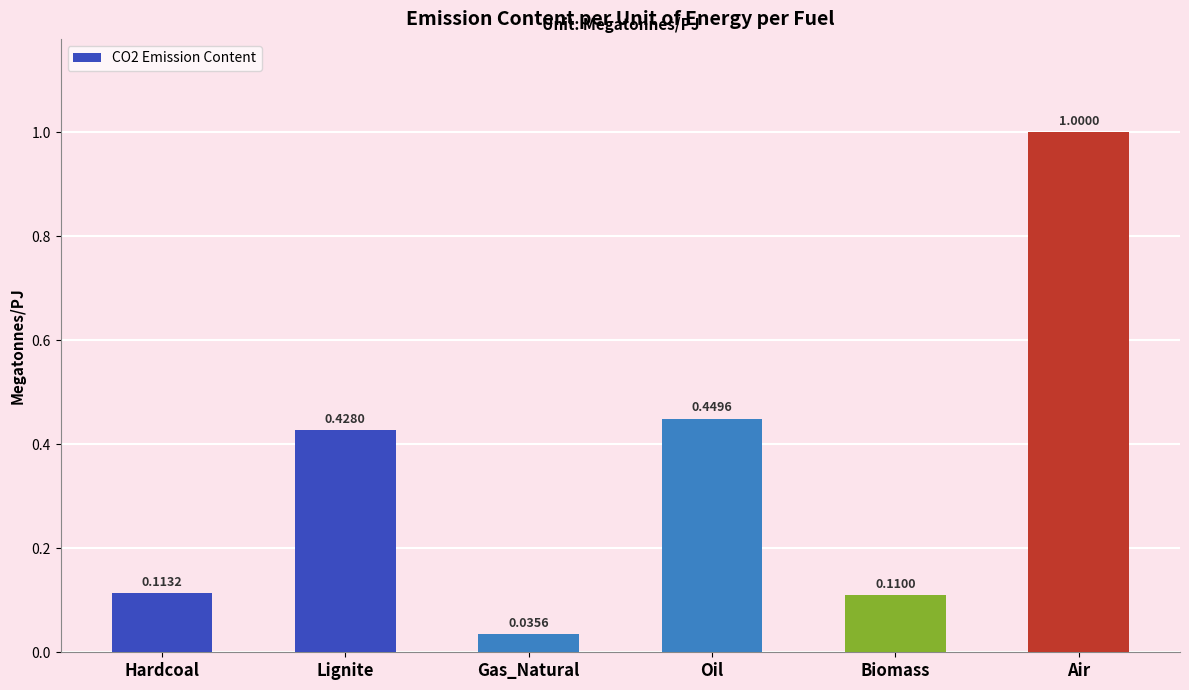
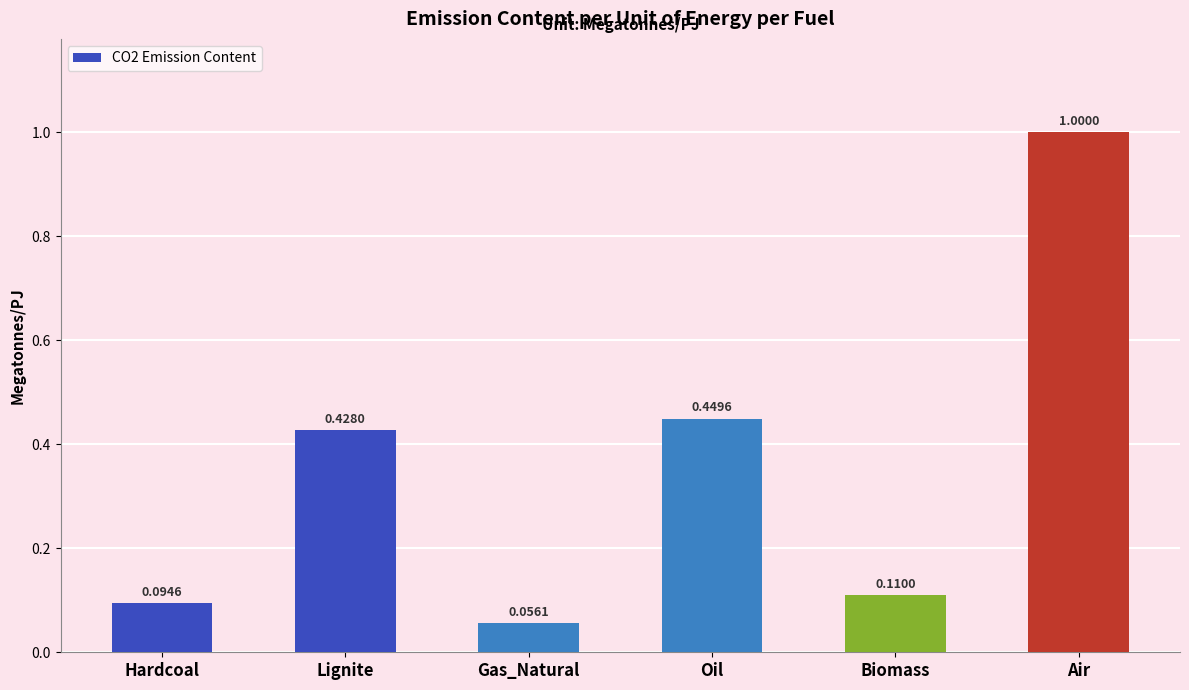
  {
-   "Hardcoal": 0.1132,
+   "Hardcoal": 0.0946,
    "Lignite": 0.4280,
-   "Gas_Natural": 0.0356,
+   "Gas_Natural": 0.0561,
    "Oil": 0.4496,
    "Biomass": 0.1100,
    "Air": 1.0000
  }
